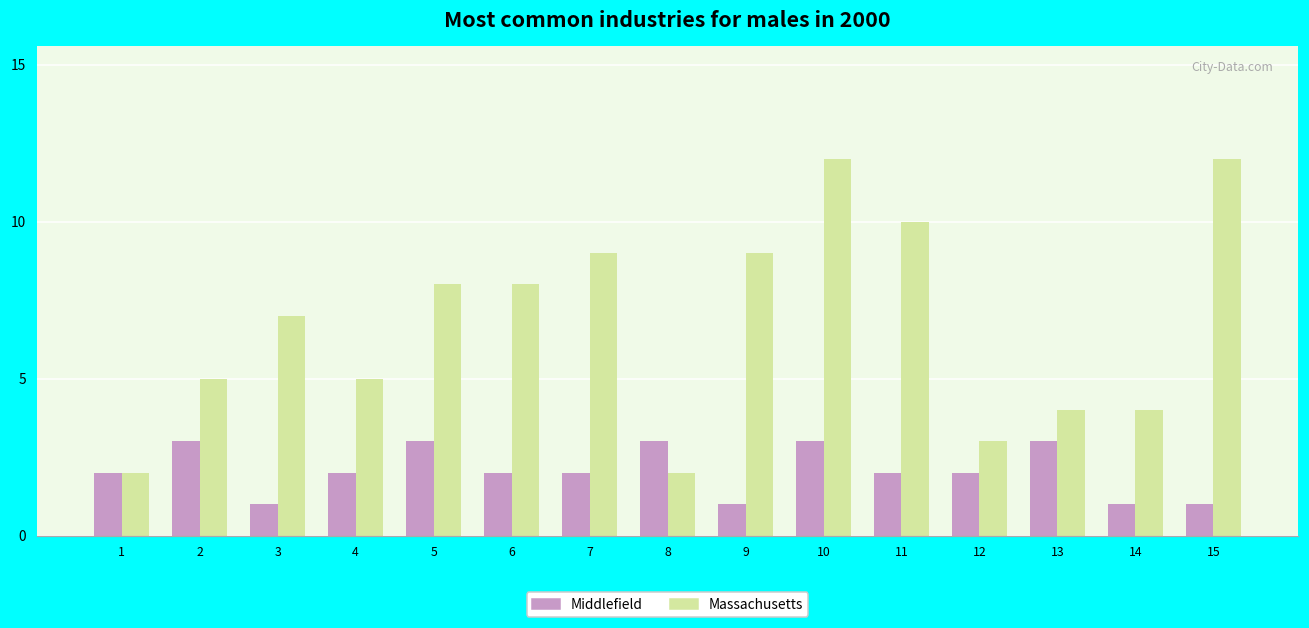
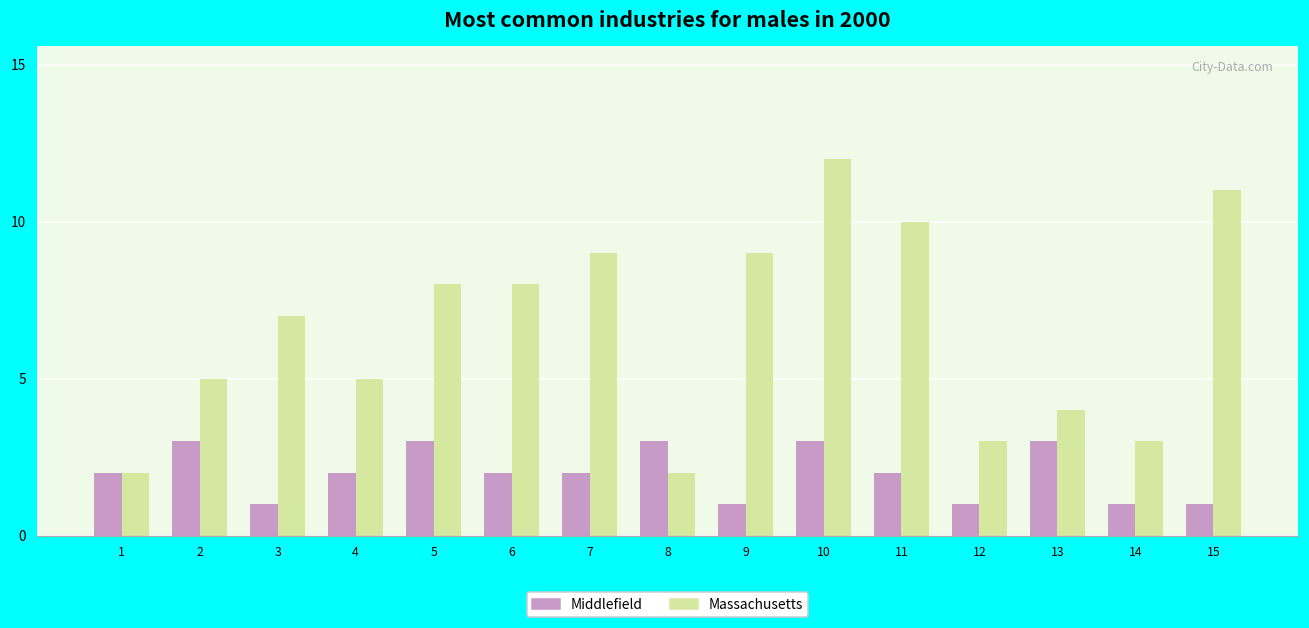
  {
    "Middlefield": {
      "1": 2,
      "2": 3,
      "3": 1,
      "4": 2,
      "5": 3,
      "6": 2,
      "7": 2,
      "8": 3,
      "9": 1,
      "10": 3,
      "11": 2,
-     "12": 2,
+     "12": 1,
      "13": 3,
      "14": 1,
      "15": 1
    },
    "Massachusetts": {
      "1": 2,
      "2": 5,
      "3": 7,
      "4": 5,
      "5": 8,
      "6": 8,
      "7": 9,
      "8": 2,
      "9": 9,
      "10": 12,
      "11": 10,
      "12": 3,
      "13": 4,
-     "14": 4,
-     "15": 12
+     "14": 3,
+     "15": 11
    }
  }
